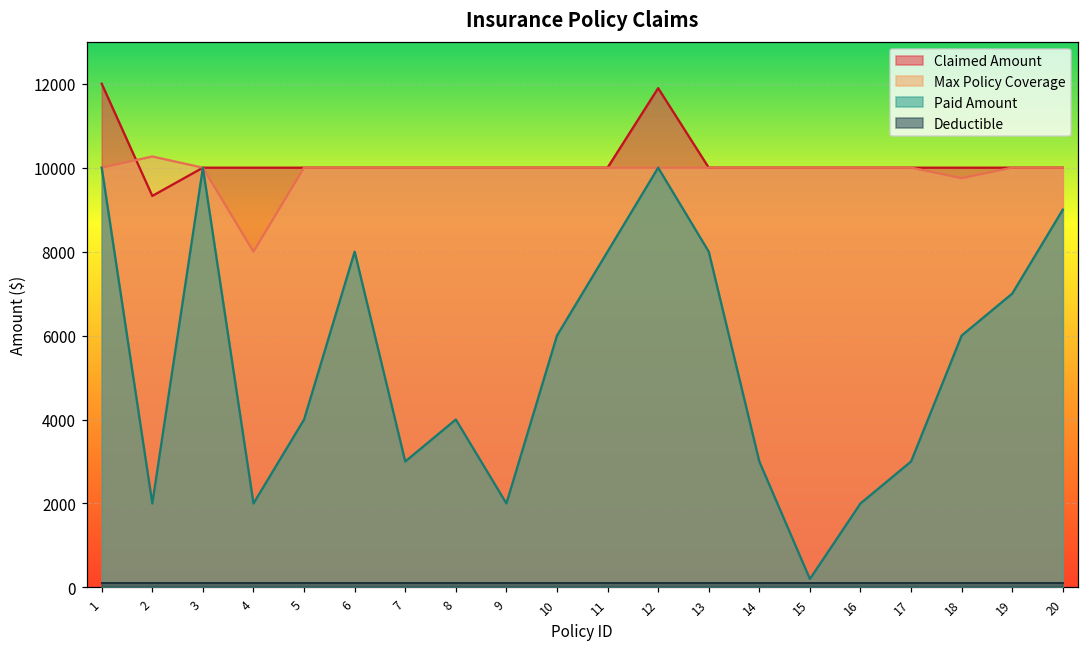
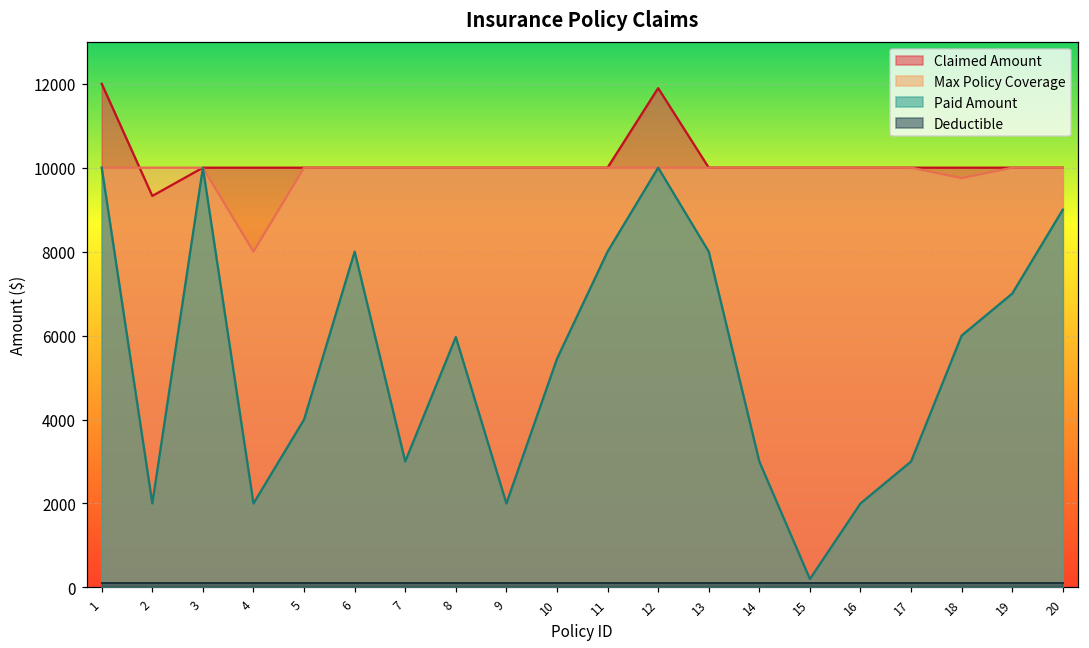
  {
    "Claimed Amount": {
      "1": 12000,
      "2": 9300,
      "4": 10000,
      "12": 11900,
      "18": 10000
    },
    "Max Policy Coverage": {
-     "2": 10300,
+     "2": 10000,
      "4": 8000,
      "18": 9800
    },
    "Paid Amount": {
      "2": 2000,
      "4": 2000,
      "5": 4000,
      "6": 8000,
      "7": 3000,
-     "8": 4000,
+     "8": 6000,
      "9": 2000,
-     "10": 6000,
+     "10": 5400,
      "11": 8000,
      "13": 8000,
      "14": 3000,
      "15": 200,
      "16": 2000,
      "17": 3000,
      "18": 6000,
      "19": 7000,
      "20": 9000
    },
    "Deductible": {
      "1": 100,
      "2": 100,
      "3": 100,
      "4": 100,
      "5": 100,
      "6": 100,
      "7": 100,
      "8": 100,
      "9": 100,
      "10": 100,
      "11": 100,
      "12": 100,
      "13": 100,
      "14": 100,
      "15": 100,
      "16": 100,
      "17": 100,
      "18": 100,
      "19": 100,
      "20": 100
    }
  }
